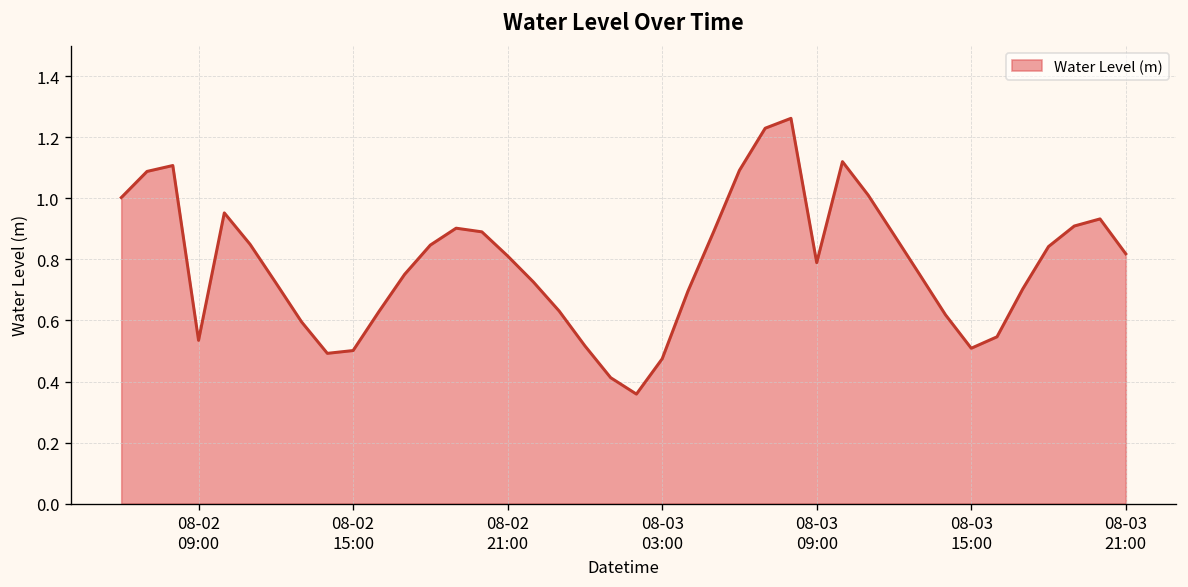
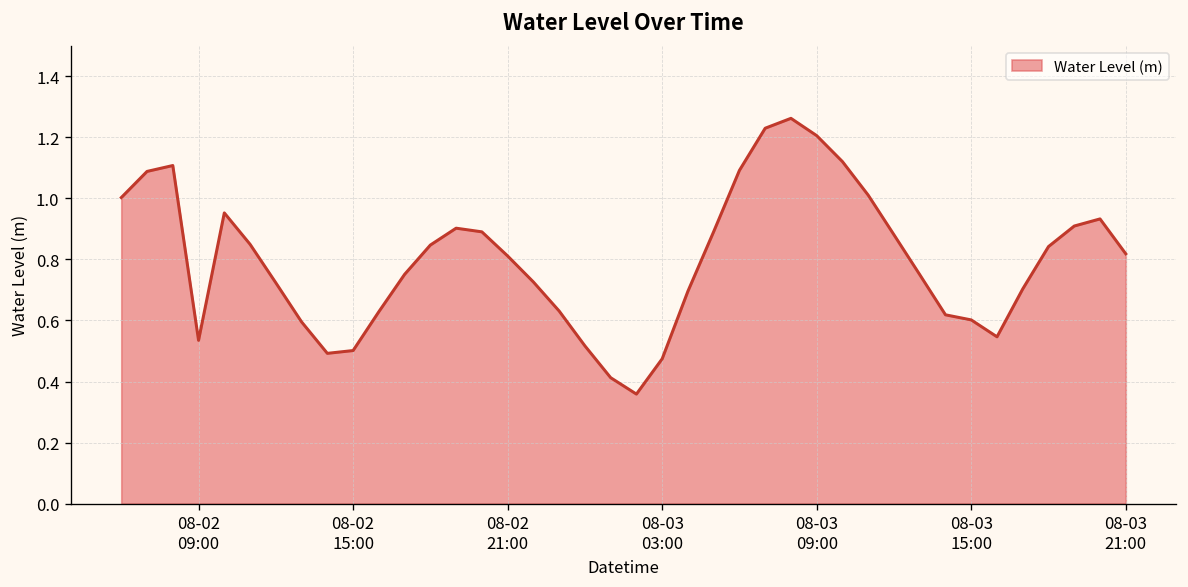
  {
    "08-02 09:00": 0.53,
    "08-02 15:00": 0.50,
    "08-02 21:00": 0.81,
    "08-03 03:00": 0.47,
-   "08-03 09:00": 0.79,
-   "08-03 15:00": 0.51,
+   "08-03 09:00": 1.21,
+   "08-03 15:00": 0.60,
    "08-03 21:00": 0.82
  }
